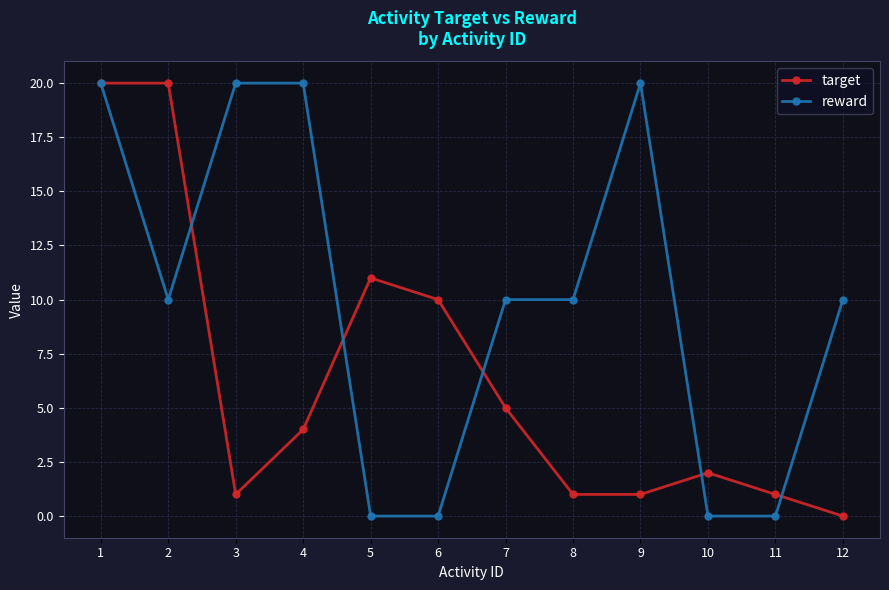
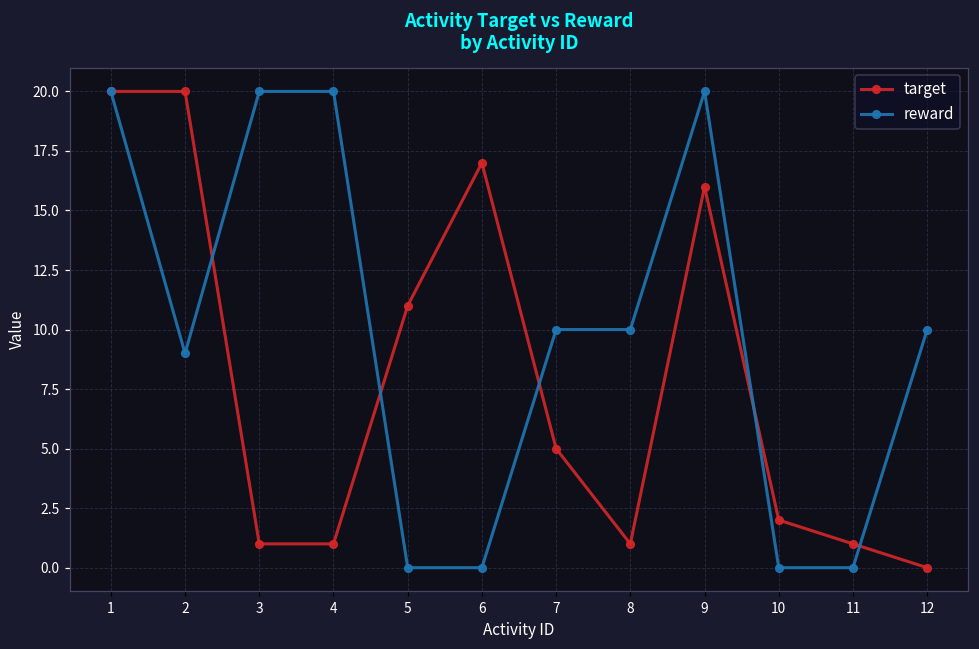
  {
    "target": {
      "2": 20,
      "3": 1,
-     "4": 4,
+     "4": 1,
      "5": 11,
-     "6": 10,
+     "6": 17,
      "7": 5,
      "8": 1,
-     "9": 1,
+     "9": 16,
      "10": 2,
      "11": 1,
      "12": 0
    },
    "reward": {
-     "2": 10,
+     "2": 9,
      "3": 20,
      "4": 20,
      "5": 0,
      "6": 0,
      "7": 10,
      "8": 10,
      "9": 20,
      "10": 0,
      "11": 0,
      "12": 10
    }
  }
